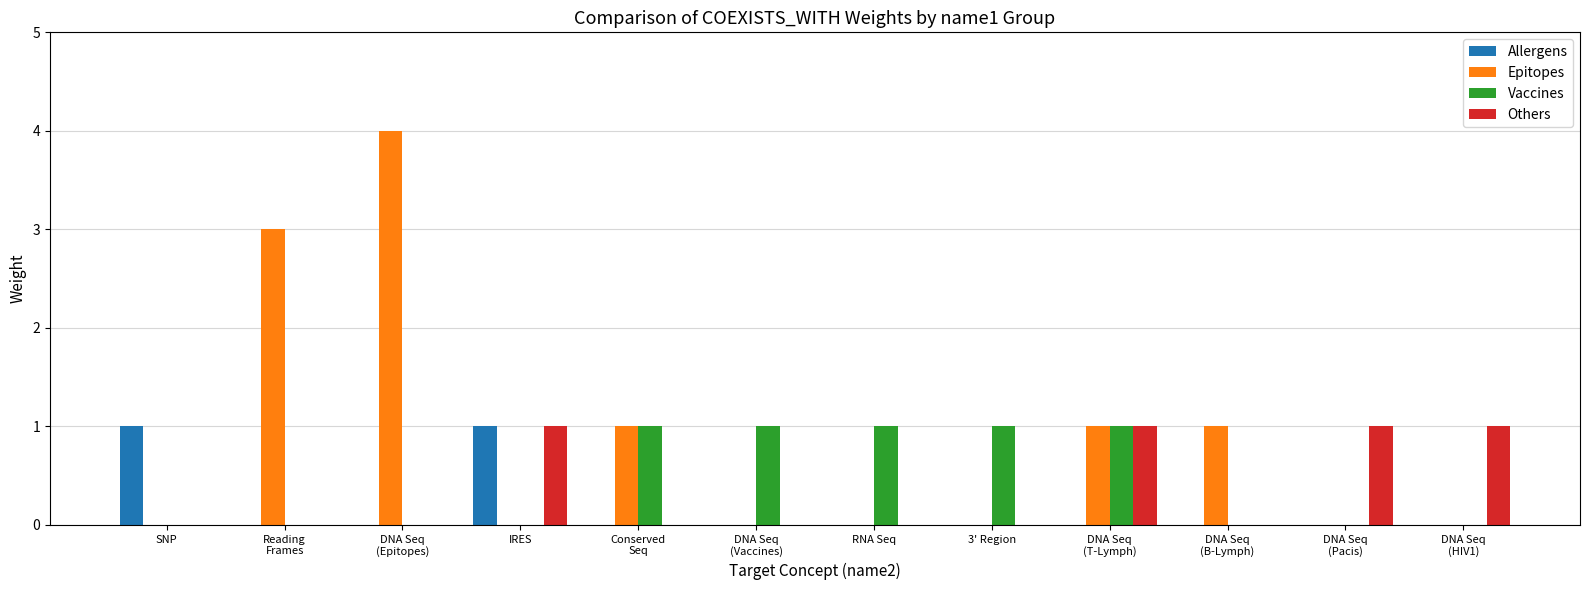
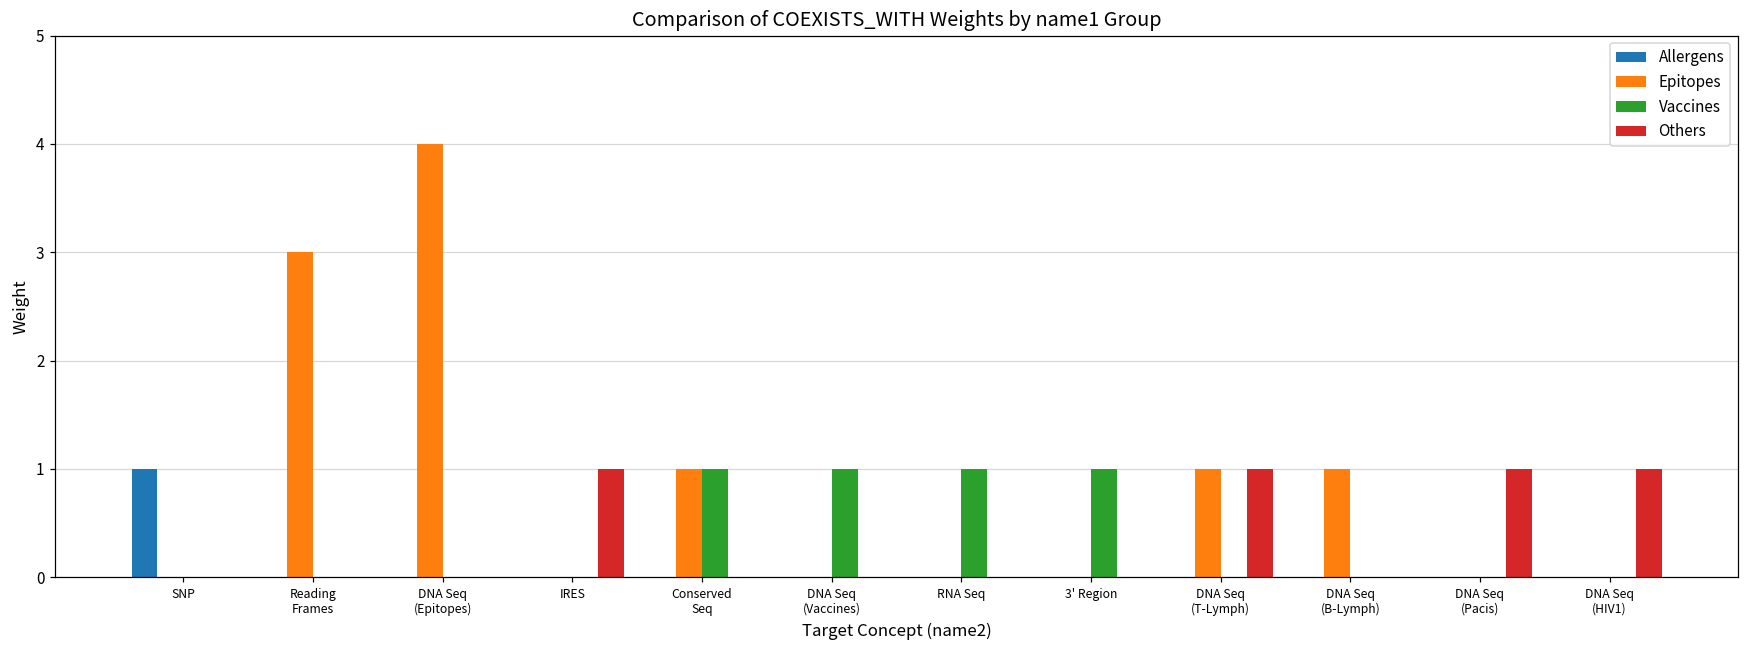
  {
    "Allergens": {
      "SNP": 1,
      "Reading Frames": 0,
      "DNA Seq (Epitopes)": 0,
-     "IRES": 1,
+     "IRES": 0,
      "Conserved Seq": 0,
      "DNA Seq (Vaccines)": 0,
      "RNA Seq": 0,
      "3' Region": 0,
      "DNA Seq (T-Lymph)": 0,
      "DNA Seq (B-Lymph)": 0,
      "DNA Seq (Pacis)": 0,
      "DNA Seq (HIV1)": 0
    },
    "Epitopes": {
      "SNP": 0,
      "Reading Frames": 3,
      "DNA Seq (Epitopes)": 4,
      "IRES": 0,
      "Conserved Seq": 1,
      "DNA Seq (Vaccines)": 0,
      "RNA Seq": 0,
      "3' Region": 0,
      "DNA Seq (T-Lymph)": 1,
      "DNA Seq (B-Lymph)": 1,
      "DNA Seq (Pacis)": 0,
      "DNA Seq (HIV1)": 0
    },
    "Vaccines": {
      "SNP": 0,
      "Reading Frames": 0,
      "DNA Seq (Epitopes)": 0,
      "IRES": 0,
      "Conserved Seq": 1,
      "DNA Seq (Vaccines)": 1,
      "RNA Seq": 1,
      "3' Region": 1,
-     "DNA Seq (T-Lymph)": 1,
+     "DNA Seq (T-Lymph)": 0,
      "DNA Seq (B-Lymph)": 0,
      "DNA Seq (Pacis)": 0,
      "DNA Seq (HIV1)": 0
    },
    "Others": {
      "SNP": 0,
      "Reading Frames": 0,
      "DNA Seq (Epitopes)": 0,
      "IRES": 1,
      "Conserved Seq": 0,
      "DNA Seq (Vaccines)": 0,
      "RNA Seq": 0,
      "3' Region": 0,
      "DNA Seq (T-Lymph)": 1,
      "DNA Seq (B-Lymph)": 0,
      "DNA Seq (Pacis)": 1,
      "DNA Seq (HIV1)": 1
    }
  }
